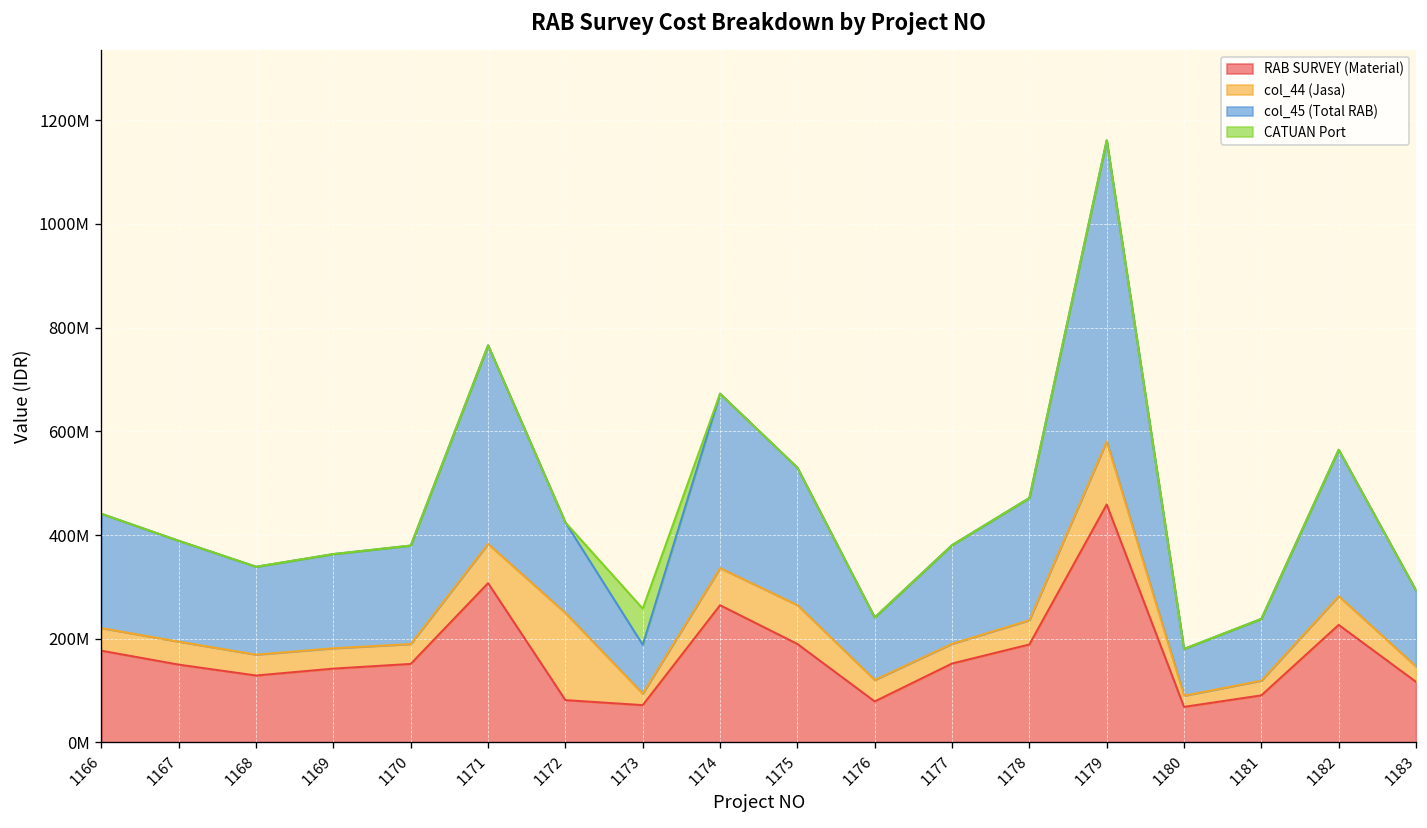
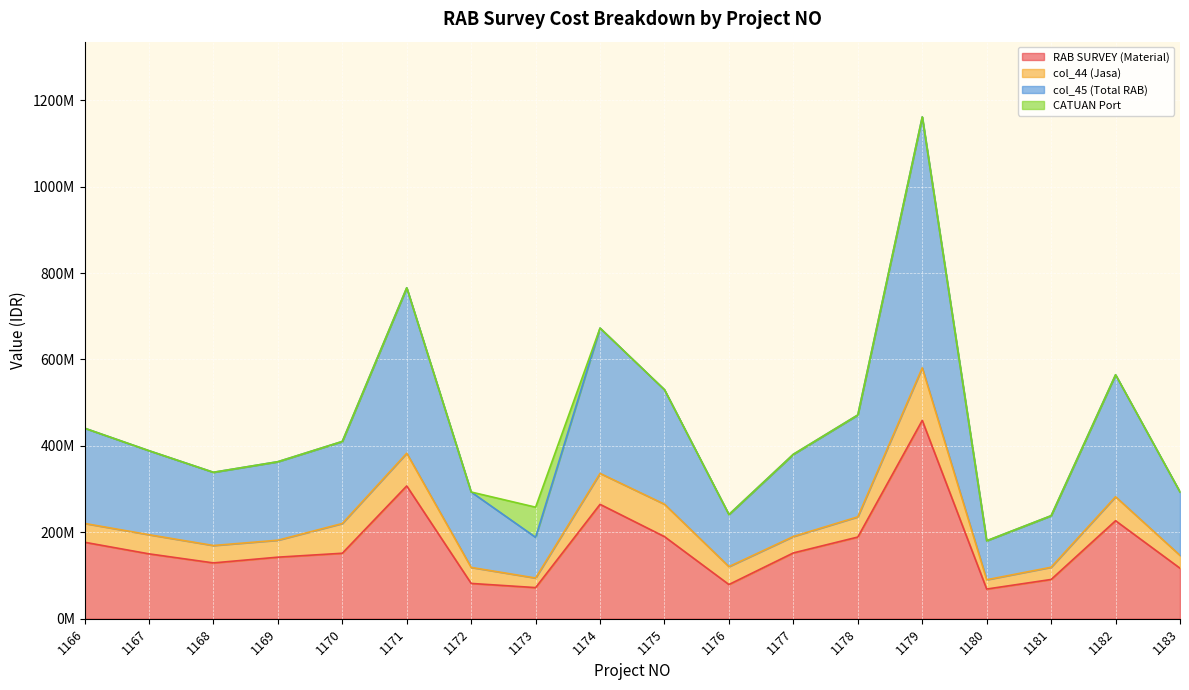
  {
    "RAB SURVEY (Material)": {
      "1166": 180000000,
      "1167": 150000000,
      "1168": 130000000,
      "1169": 140000000,
      "1170": 150000000,
      "1171": 310000000,
      "1172": 80000000,
      "1173": 70000000,
      "1174": 260000000,
      "1175": 190000000,
      "1176": 80000000,
      "1177": 150000000,
      "1178": 190000000,
      "1179": 460000000,
      "1180": 70000000,
      "1181": 90000000,
      "1182": 230000000,
      "1183": 120000000
    },
    "col_44 (Jasa)": {
      "1166": 40000000,
      "1167": 40000000,
      "1168": 40000000,
      "1169": 40000000,
-     "1170": 40000000,
+     "1170": 70000000,
      "1171": 80000000,
-     "1172": 170000000,
+     "1172": 40000000,
      "1173": 20000000,
      "1174": 70000000,
      "1175": 70000000,
      "1176": 40000000,
      "1177": 40000000,
      "1178": 50000000,
      "1179": 120000000,
      "1180": 20000000,
      "1181": 30000000,
      "1182": 60000000,
      "1183": 30000000
    },
    "col_45 (Total RAB)": {
      "1173": 90000000
    },
    "CATUAN Port": {
      "1173": 70000000
    }
  }
